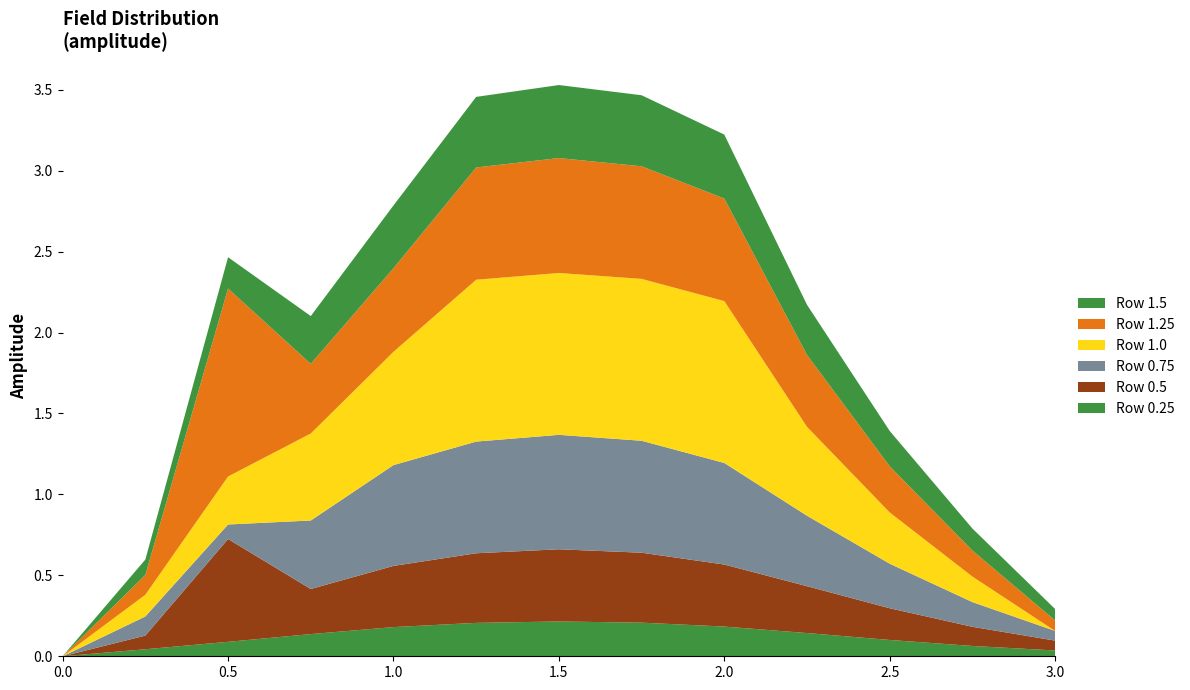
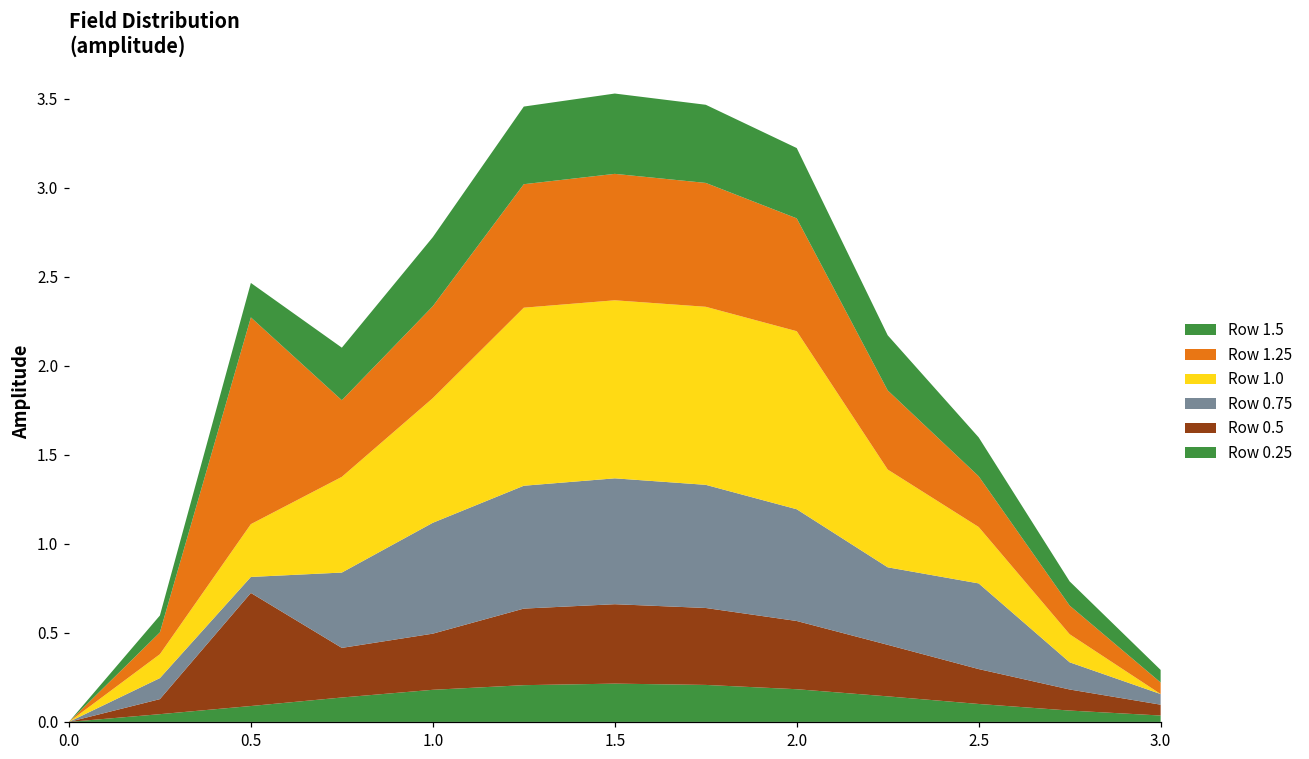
  {
    "Row 0.5": {
      "0.5": 0.64,
-     "1.0": 0.38,
+     "1.0": 0.32,
      "1.5": 0.45,
      "2.0": 0.38,
      "2.5": 0.20,
      "3.0": 0.06
    },
    "Row 0.75": {
      "0.5": 0.09,
      "1.0": 0.62,
      "1.5": 0.71,
      "2.0": 0.63,
-     "2.5": 0.28
+     "2.5": 0.48
    },
    "Row 1.0": {
      "0.5": 0.30,
      "1.0": 0.70,
      "1.5": 1.00,
      "2.0": 1.00,
      "2.5": 0.32
    },
    "Row 1.25": {
      "0.5": 1.16,
      "1.0": 0.52,
      "1.5": 0.71,
      "2.0": 0.63,
      "2.5": 0.29,
      "3.0": 0.06
    }
  }
